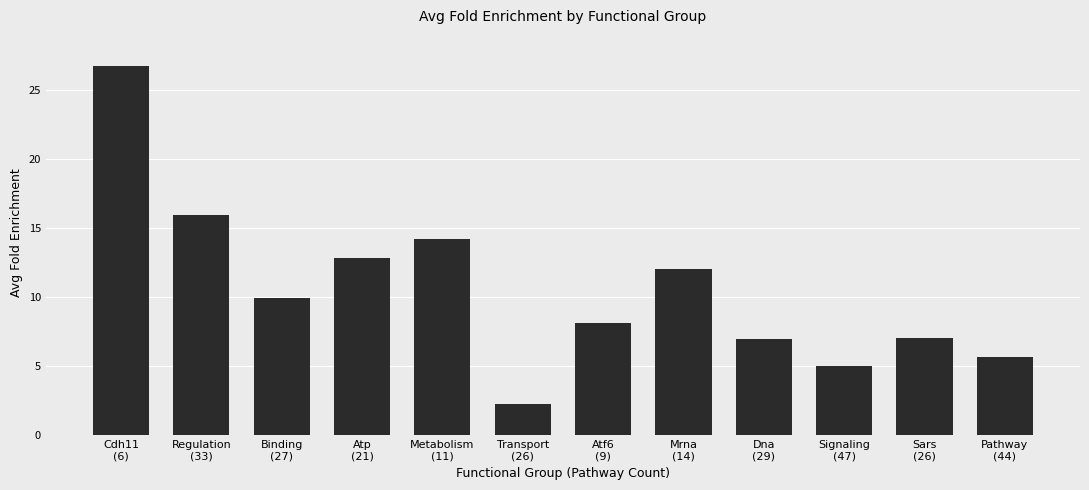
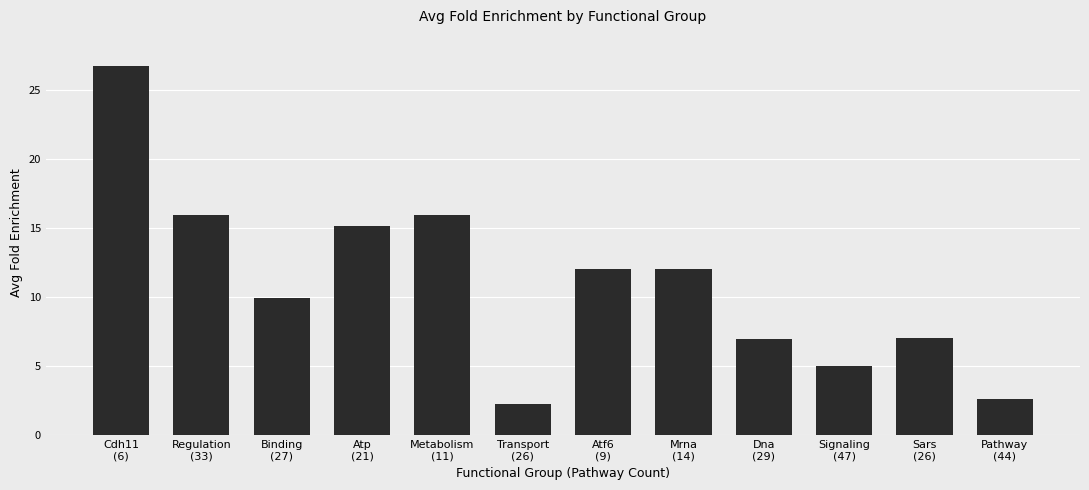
  {
    "Cdh11 (6)": 26.8,
    "Regulation (33)": 16.0,
    "Binding (27)": 10.0,
-   "Atp (21)": 12.8,
-   "Metabolism (11)": 14.2,
+   "Atp (21)": 15.1,
+   "Metabolism (11)": 15.9,
    "Transport (26)": 2.3,
-   "Atf6 (9)": 8.1,
+   "Atf6 (9)": 12.0,
    "Mrna (14)": 12.0,
    "Dna (29)": 7.0,
    "Signaling (47)": 5.0,
    "Sars (26)": 7.0,
-   "Pathway (44)": 5.6
+   "Pathway (44)": 2.6
  }
